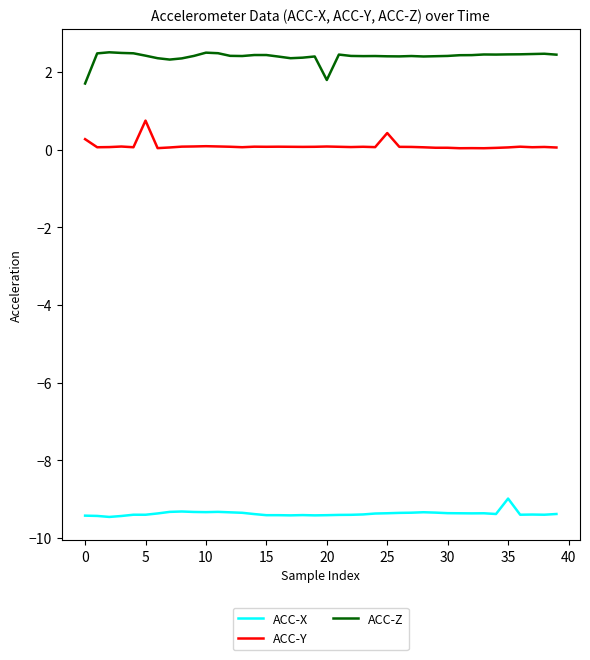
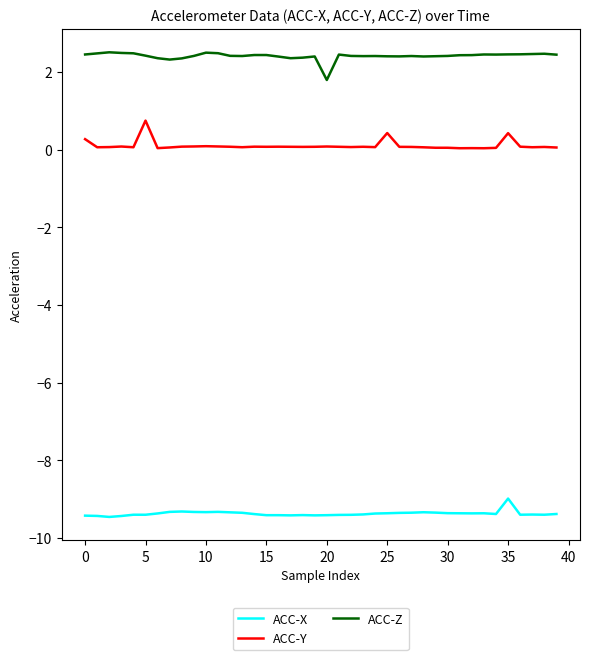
  {
    "ACC-X": {
      "0": -9.4,
      "5": -9.4,
      "10": -9.3,
      "15": -9.4,
      "20": -9.4,
      "25": -9.4,
      "30": -9.4,
      "35": -9.0
    },
    "ACC-Y": {
      "0": 0.3,
      "5": 0.7,
      "10": 0.1,
      "15": 0.1,
      "20": 0.1,
      "25": 0.4,
      "30": 0.0,
-     "35": 0.1
+     "35": 0.4
    },
    "ACC-Z": {
-     "0": 1.7,
+     "0": 2.5,
      "5": 2.4,
      "10": 2.5,
      "15": 2.4,
      "20": 1.8,
      "25": 2.4,
      "30": 2.4,
      "35": 2.5
    }
  }
